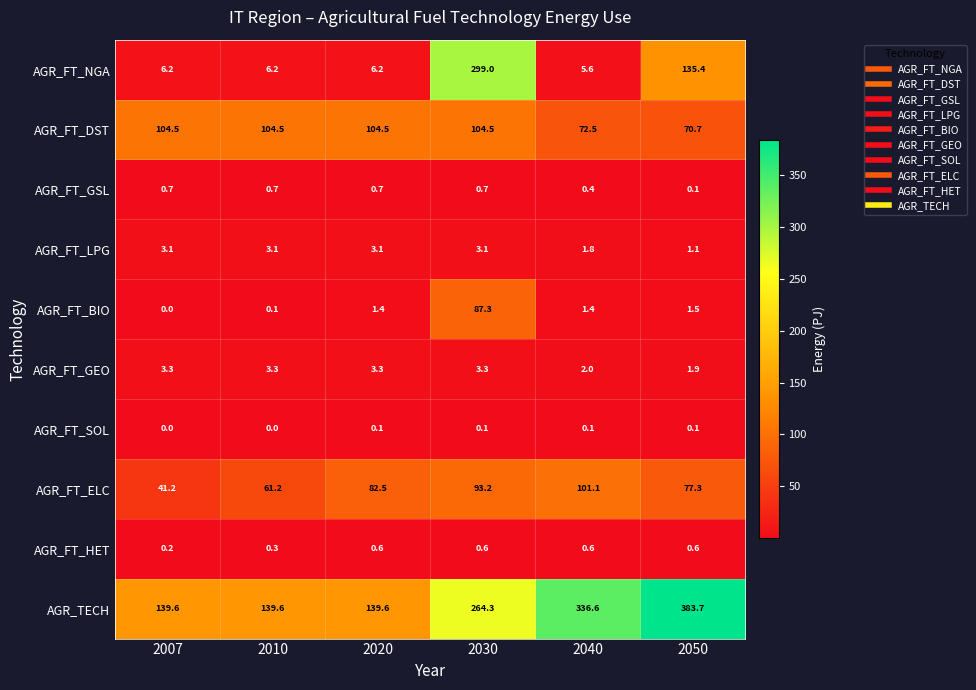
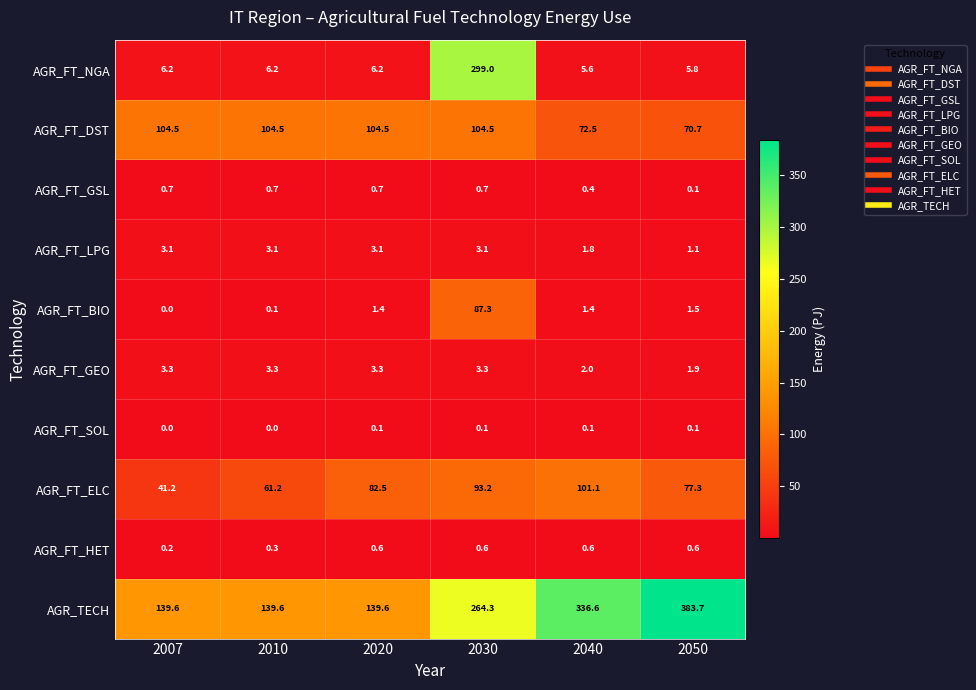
  {
    "AGR_FT_NGA": {
      "2007": 6.2,
      "2010": 6.2,
      "2020": 6.2,
      "2030": 299.0,
      "2040": 5.6,
-     "2050": 135.4
+     "2050": 5.8
    },
    "AGR_FT_DST": {
      "2007": 104.5,
      "2010": 104.5,
      "2020": 104.5,
      "2030": 104.5,
      "2040": 72.5,
      "2050": 70.7
    },
    "AGR_FT_GSL": {
      "2007": 0.7,
      "2010": 0.7,
      "2020": 0.7,
      "2030": 0.7,
      "2040": 0.4,
      "2050": 0.1
    },
    "AGR_FT_LPG": {
      "2007": 3.1,
      "2010": 3.1,
      "2020": 3.1,
      "2030": 3.1,
      "2040": 1.8,
      "2050": 1.1
    },
    "AGR_FT_BIO": {
      "2007": 0.0,
      "2010": 0.1,
      "2020": 1.4,
      "2030": 87.3,
      "2040": 1.4,
      "2050": 1.5
    },
    "AGR_FT_GEO": {
      "2007": 3.3,
      "2010": 3.3,
      "2020": 3.3,
      "2030": 3.3,
      "2040": 2.0,
      "2050": 1.9
    },
    "AGR_FT_SOL": {
      "2007": 0.0,
      "2010": 0.0,
      "2020": 0.1,
      "2030": 0.1,
      "2040": 0.1,
      "2050": 0.1
    },
    "AGR_FT_ELC": {
      "2007": 41.2,
      "2010": 61.2,
      "2020": 82.5,
      "2030": 93.2,
      "2040": 101.1,
      "2050": 77.3
    },
    "AGR_FT_HET": {
      "2007": 0.2,
      "2010": 0.3,
      "2020": 0.6,
      "2030": 0.6,
      "2040": 0.6,
      "2050": 0.6
    },
    "AGR_TECH": {
      "2007": 139.6,
      "2010": 139.6,
      "2020": 139.6,
      "2030": 264.3,
      "2040": 336.6,
      "2050": 383.7
    }
  }
